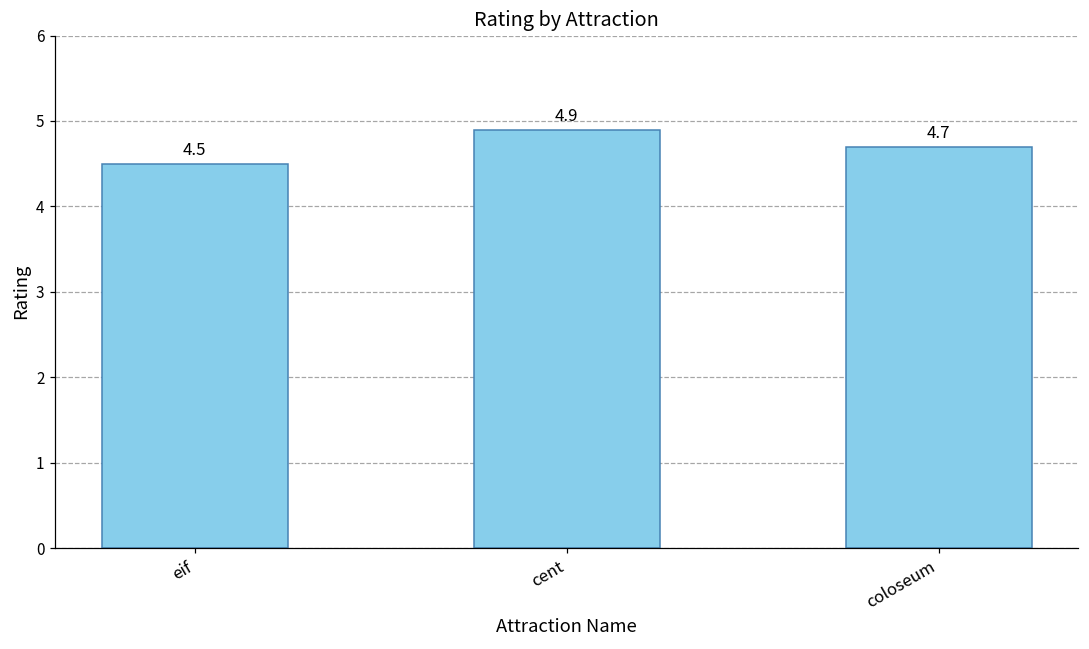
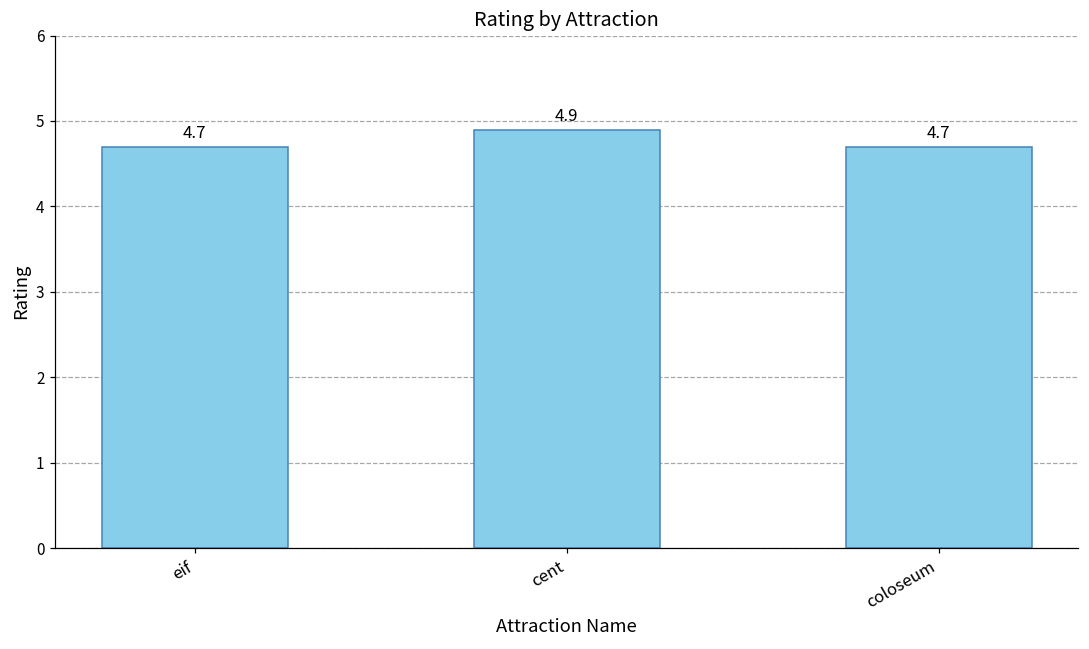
  {
-   "eif": 4.5,
+   "eif": 4.7,
    "cent": 4.9,
    "coloseum": 4.7
  }
